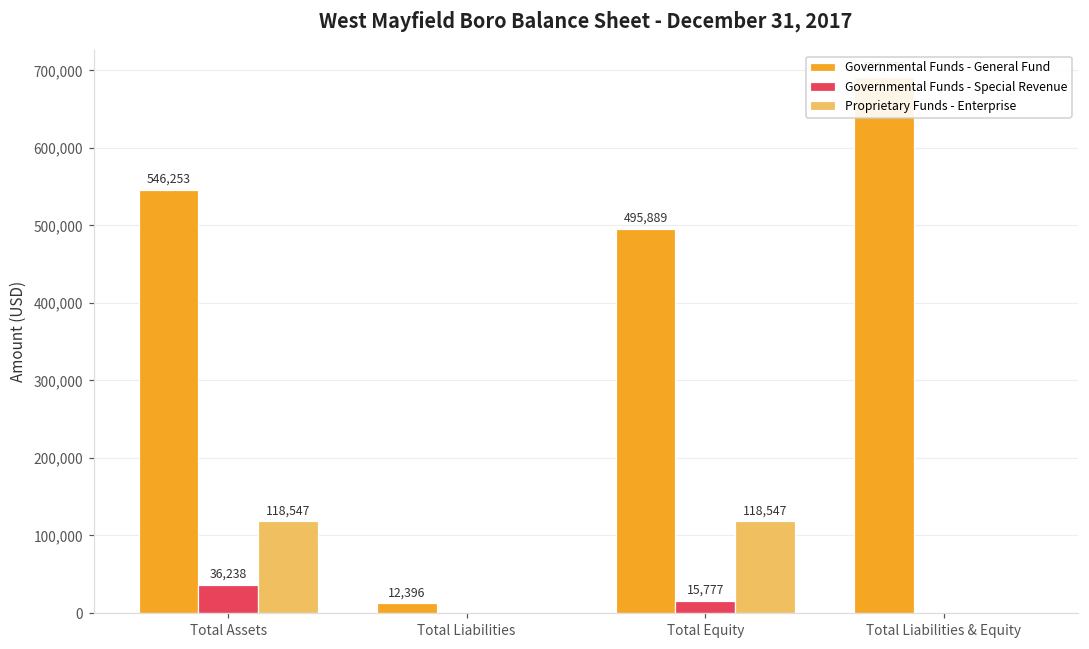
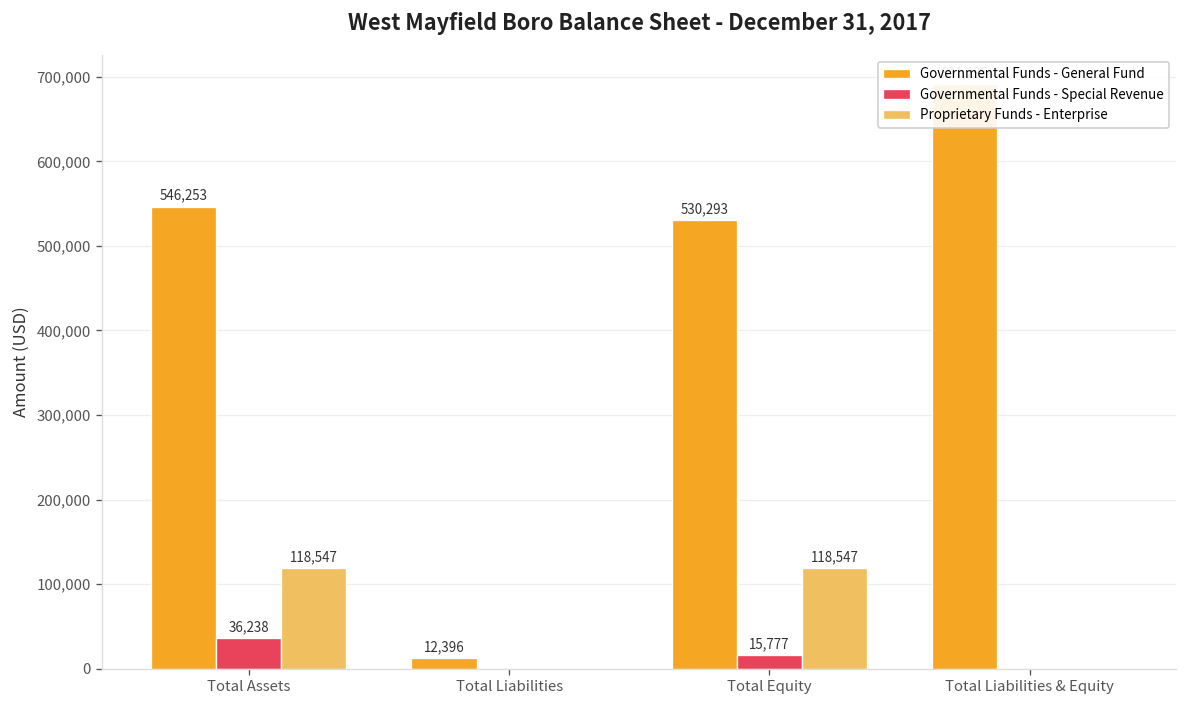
  {
    "Governmental Funds - General Fund": {
      "Total Assets": "546,253",
      "Total Liabilities": "12,396",
-     "Total Equity": "495,889"
+     "Total Equity": "530,293"
    },
    "Governmental Funds - Special Revenue": {
      "Total Assets": "36,238",
      "Total Equity": "15,777"
    },
    "Proprietary Funds - Enterprise": {
      "Total Assets": "118,547",
      "Total Equity": "118,547"
    }
  }
